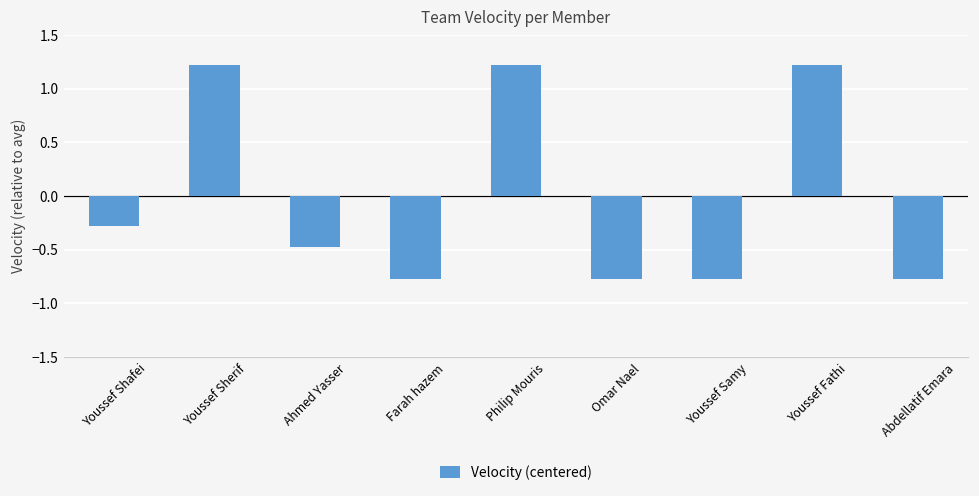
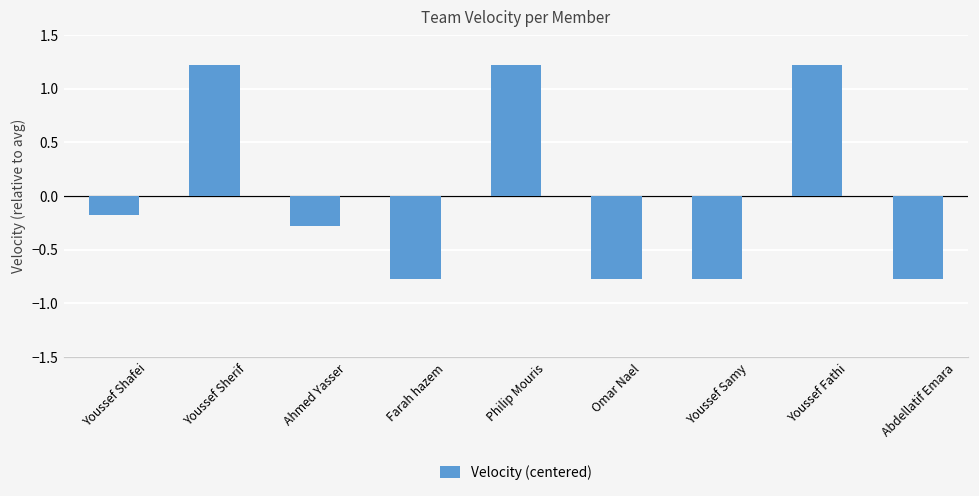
  {
-   "Youssef Shafei": -0.3,
+   "Youssef Shafei": -0.2,
    "Youssef Sherif": 1.2,
-   "Ahmed Yasser": -0.5,
+   "Ahmed Yasser": -0.3,
    "Farah hazem": -0.8,
    "Philip Mouris": 1.2,
    "Omar Nael": -0.8,
    "Youssef Samy": -0.8,
    "Youssef Fathi": 1.2,
    "Abdellatif Emara": -0.8
  }
